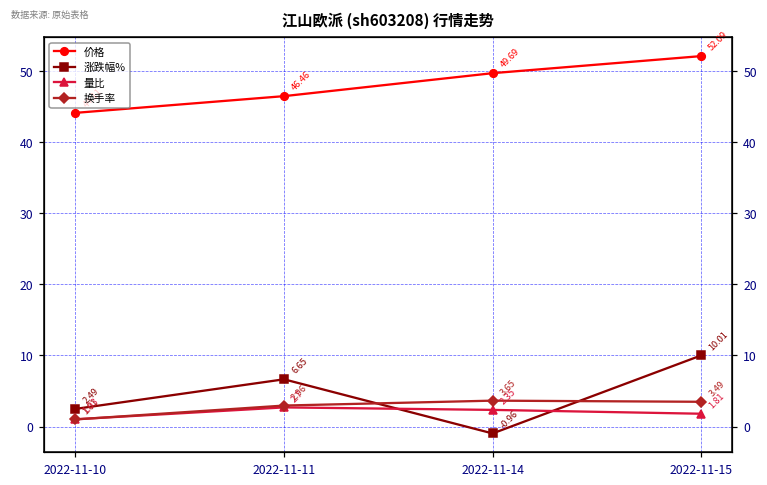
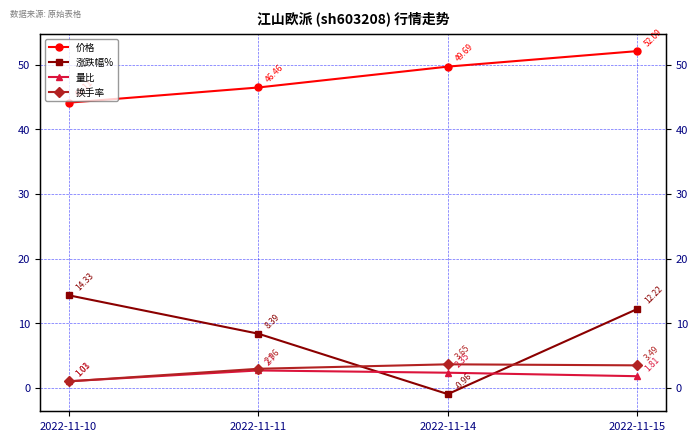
  {
    "价格": {
      "2022-11-11": 46.46,
      "2022-11-14": 49.69,
      "2022-11-15": 52.09
    },
    "涨跌幅%": {
-     "2022-11-10": 2.49,
-     "2022-11-11": 6.65,
+     "2022-11-10": 14.33,
+     "2022-11-11": 8.39,
      "2022-11-14": -0.96,
-     "2022-11-15": 10.01
+     "2022-11-15": 12.22
    }
  }
